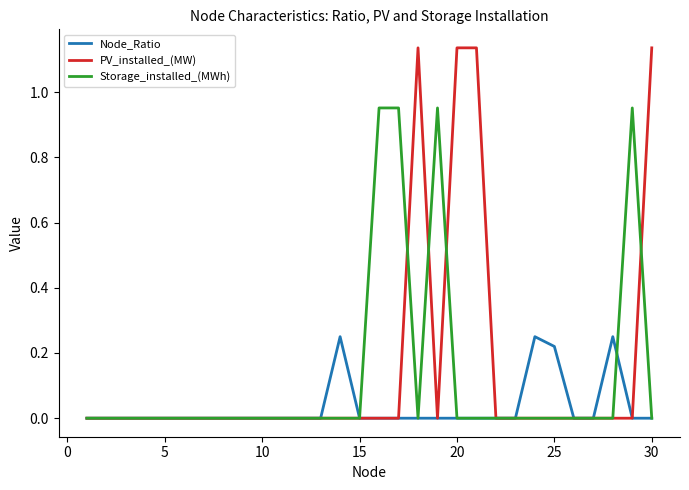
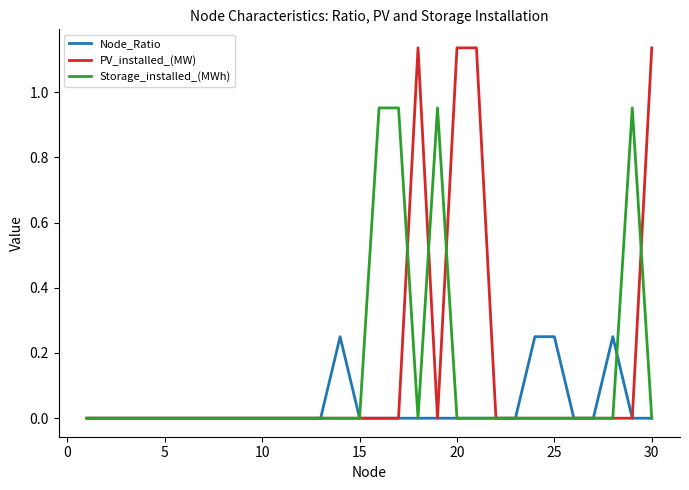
  {
    "Node_Ratio": {
-     "25": 0.22
+     "25": 0.25
    },
    "PV_installed_(MW)": {
      "20": 1.14,
      "30": 1.14
    }
  }
